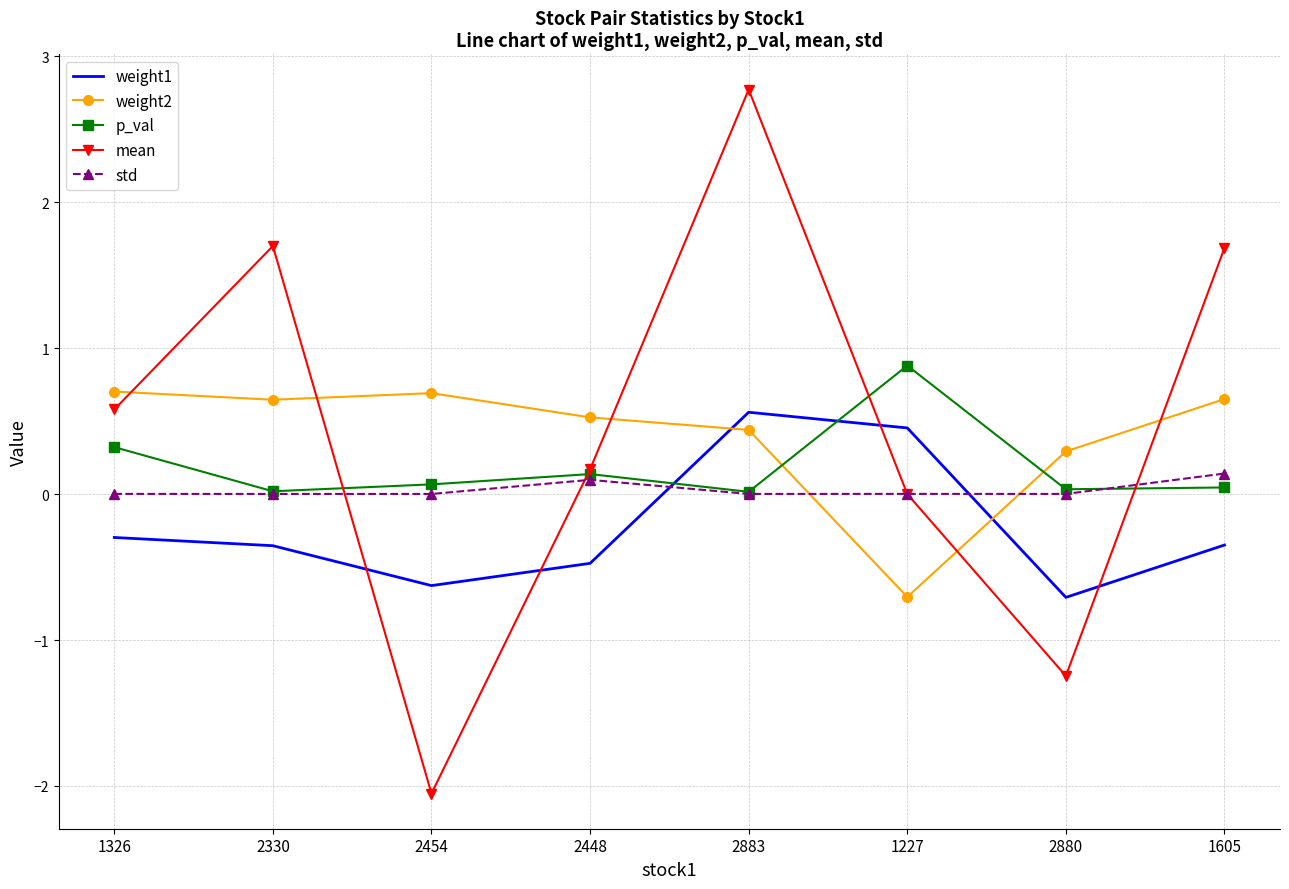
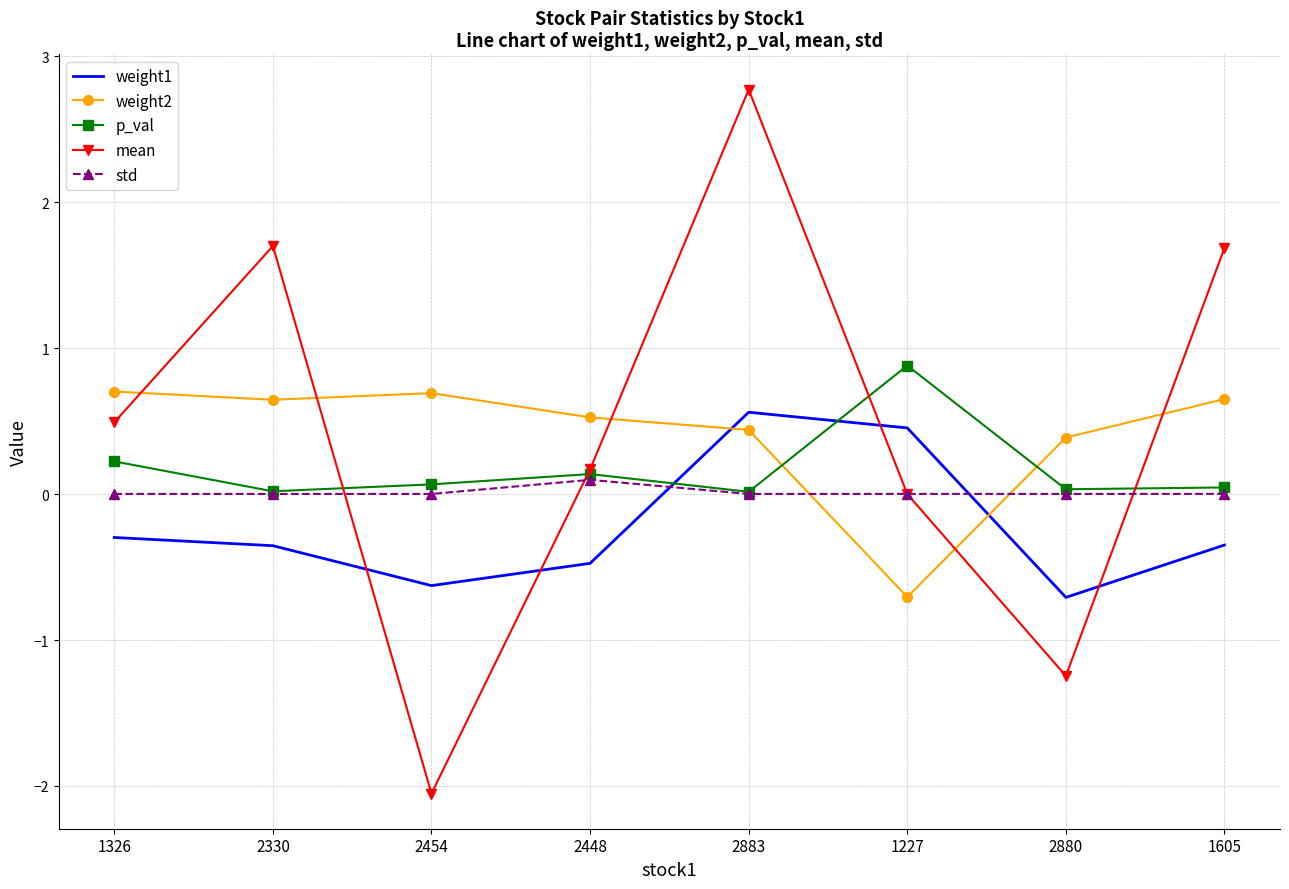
  {
    "weight1": {
      "1326": -0.30,
      "2330": -0.35,
      "2454": -0.63,
      "2448": -0.47,
      "2883": 0.56,
      "1227": 0.45,
      "2880": -0.71,
      "1605": -0.35
    },
    "weight2": {
      "1326": 0.70,
      "2330": 0.65,
      "2454": 0.69,
      "2448": 0.53,
      "2883": 0.44,
      "1227": -0.71,
-     "2880": 0.29,
+     "2880": 0.39,
      "1605": 0.65
    },
    "p_val": {
-     "1326": 0.32,
+     "1326": 0.22,
      "2330": 0.02,
      "2454": 0.07,
      "2448": 0.14,
      "1227": 0.88,
      "2880": 0.03,
      "1605": 0.05
    },
    "mean": {
-     "1326": 0.58,
+     "1326": 0.49,
      "2330": 1.70,
      "2454": -2.05,
      "2448": 0.17,
      "2883": 2.77,
      "2880": -1.25,
      "1605": 1.69
    },
    "std": {
      "1326": 0.00,
      "2330": 0.00,
      "2454": 0.00,
      "2448": 0.10,
      "2880": 0.00,
-     "1605": 0.14
+     "1605": 0.00
    }
  }
